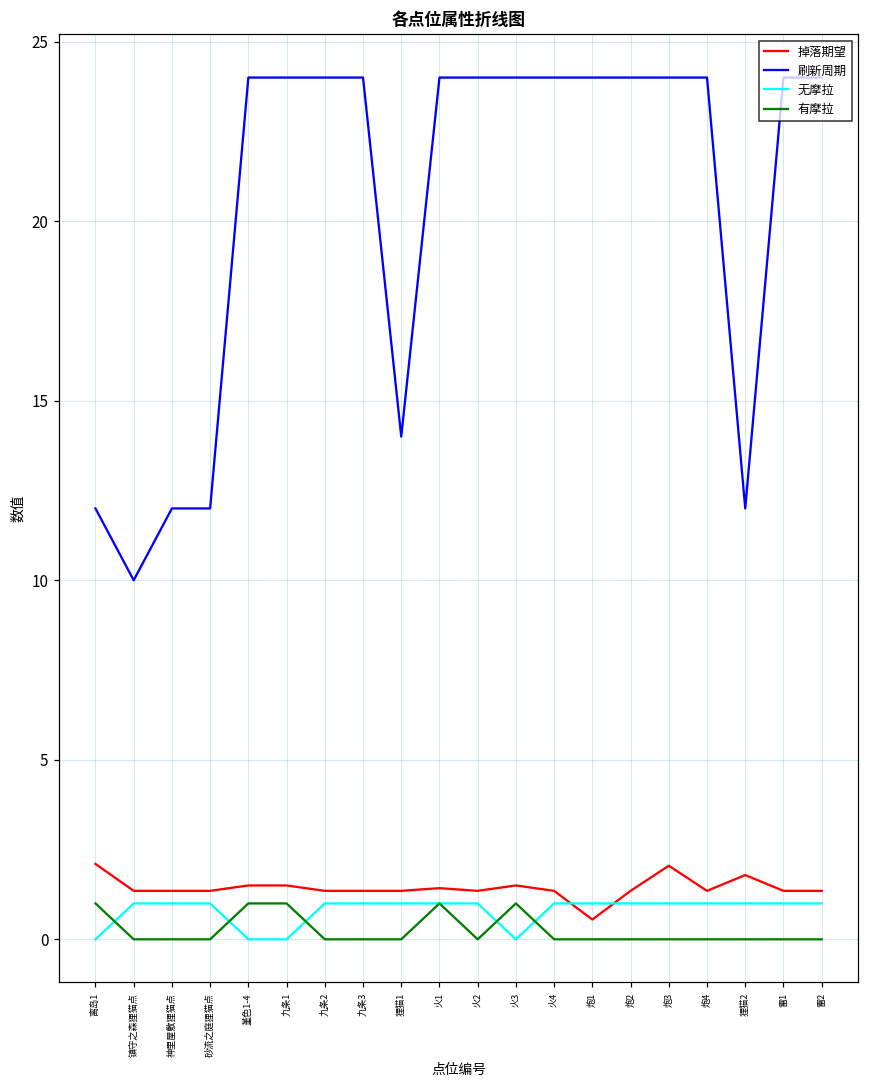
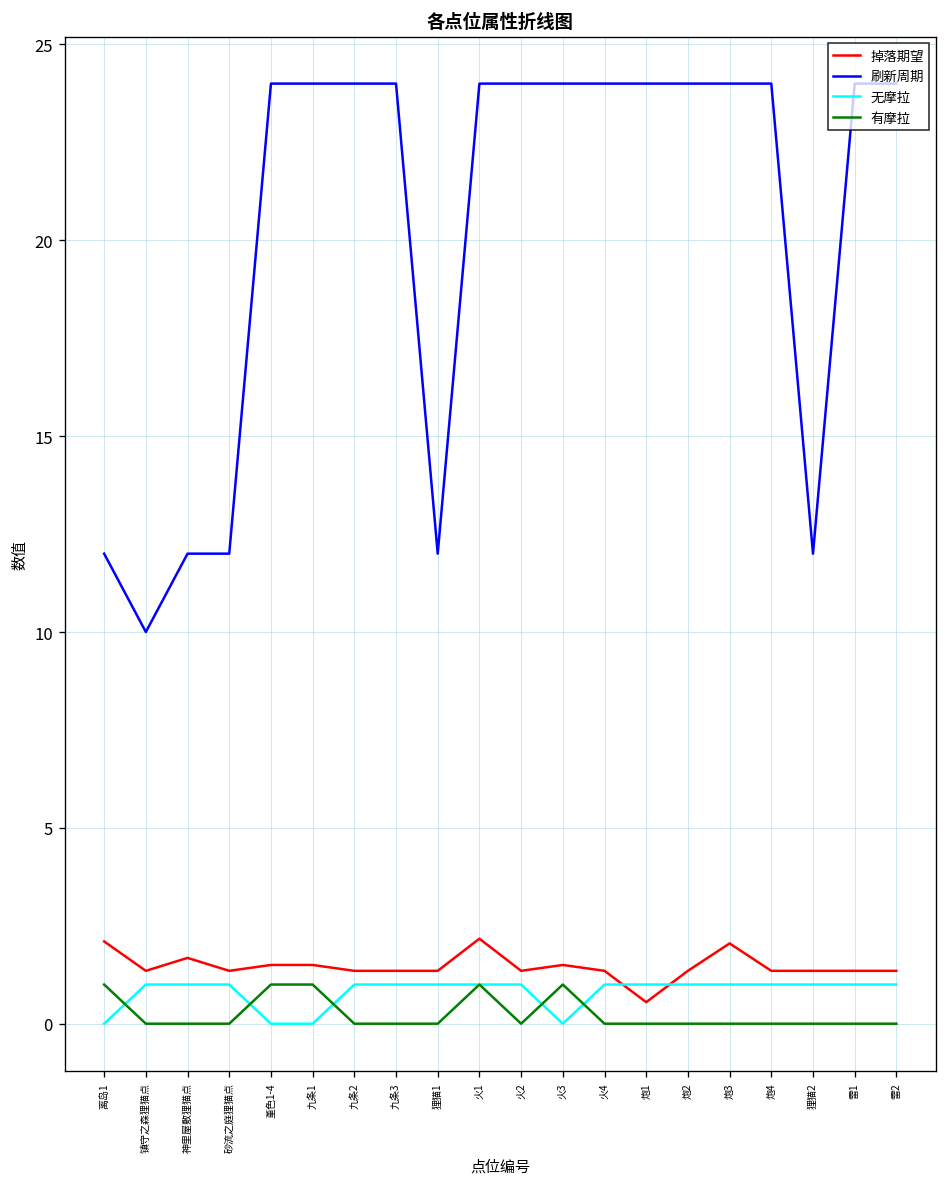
  {
    "掉落期望": {
      "离岛1": 2.1,
      "镇守之森狸猫点": 1.4,
-     "神里屋敷狸猫点": 1.4,
+     "神里屋敷狸猫点": 1.7,
      "砂流之庭狸猫点": 1.4,
      "堇色1-4": 1.5,
      "九条1": 1.5,
      "九条2": 1.4,
      "九条3": 1.4,
      "狸猫1": 1.4,
-     "火1": 1.4,
+     "火1": 2.2,
      "火2": 1.4,
      "火3": 1.5,
      "火4": 1.4,
      "炮1": 0.6,
      "炮2": 1.4,
      "炮3": 2.1,
      "炮4": 1.4,
-     "狸猫2": 1.8,
+     "狸猫2": 1.4,
      "雷1": 1.4,
      "雷2": 1.4
    },
    "刷新周期": {
      "离岛1": 12,
      "镇守之森狸猫点": 10,
      "神里屋敷狸猫点": 12,
      "砂流之庭狸猫点": 12,
      "堇色1-4": 24,
      "九条1": 24,
      "九条2": 24,
      "九条3": 24,
-     "狸猫1": 14,
+     "狸猫1": 12,
      "火1": 24,
      "火2": 24,
      "火3": 24,
      "火4": 24,
      "炮1": 24,
      "炮2": 24,
      "炮3": 24,
      "炮4": 24,
      "狸猫2": 12
    },
    "无摩拉": {
      "离岛1": 0.0,
      "镇守之森狸猫点": 1.0,
      "神里屋敷狸猫点": 1.0,
      "砂流之庭狸猫点": 1.0,
      "堇色1-4": 0.0,
      "九条1": 0.0,
      "九条2": 1.0,
      "九条3": 1.0,
      "狸猫1": 1.0,
      "火2": 1.0,
      "火3": 0.0,
      "火4": 1.0,
      "炮1": 1.0,
      "炮2": 1.0,
      "炮3": 1.0,
      "炮4": 1.0,
      "狸猫2": 1.0,
      "雷1": 1.0,
      "雷2": 1.0
    },
    "有摩拉": {
      "离岛1": 1.0,
      "镇守之森狸猫点": 0.0,
      "神里屋敷狸猫点": 0.0,
      "砂流之庭狸猫点": 0.0,
      "堇色1-4": 1.0,
      "九条1": 1.0,
      "九条2": 0.0,
      "九条3": 0.0,
      "狸猫1": 0.0,
      "火2": 0.0,
      "火3": 1.0,
      "火4": 0.0,
      "炮1": 0.0,
      "炮2": 0.0,
      "炮3": 0.0,
      "炮4": 0.0,
      "狸猫2": 0.0,
      "雷1": 0.0,
      "雷2": 0.0
    }
  }
